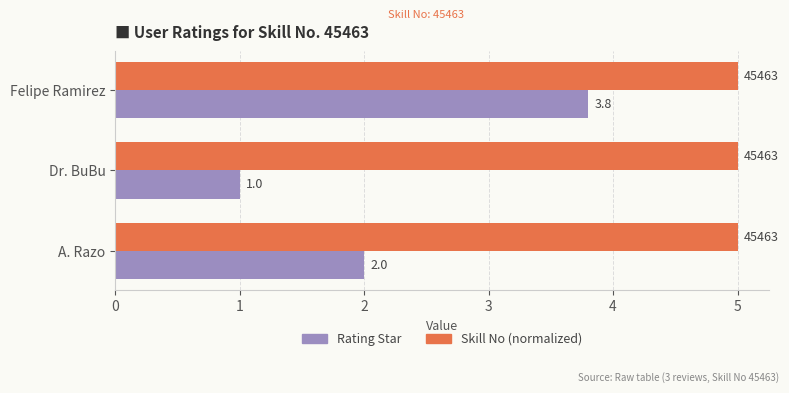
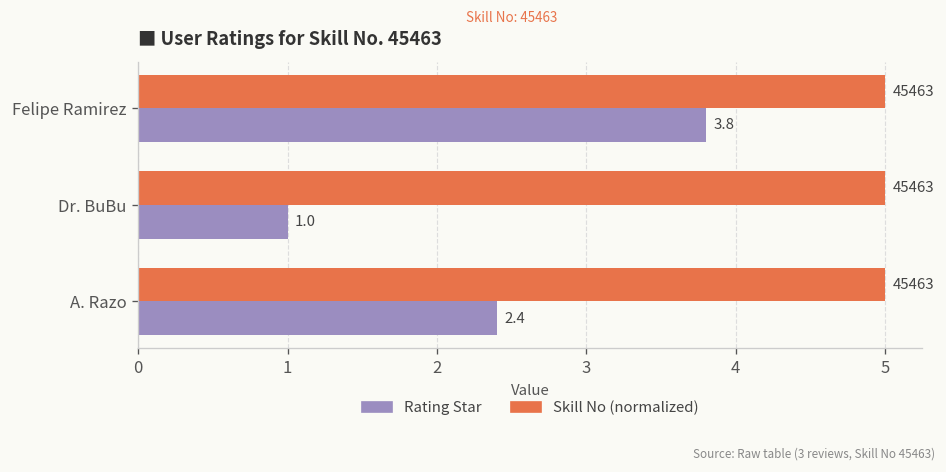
  {
    "Rating Star": {
      "Felipe Ramirez": 3.8,
      "Dr. BuBu": 1.0,
-     "A. Razo": 2.0
+     "A. Razo": 2.4
    }
  }
